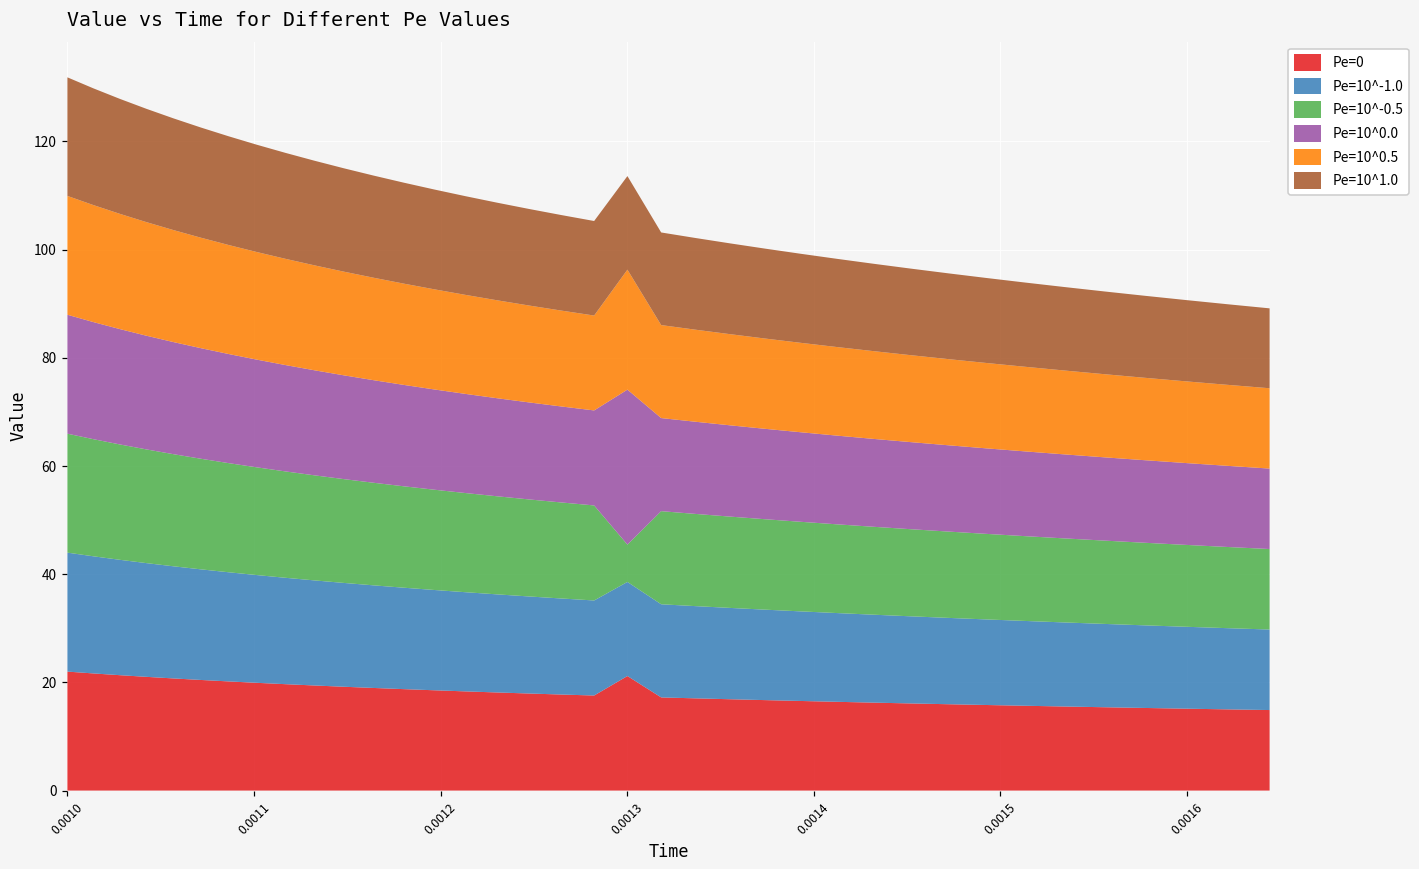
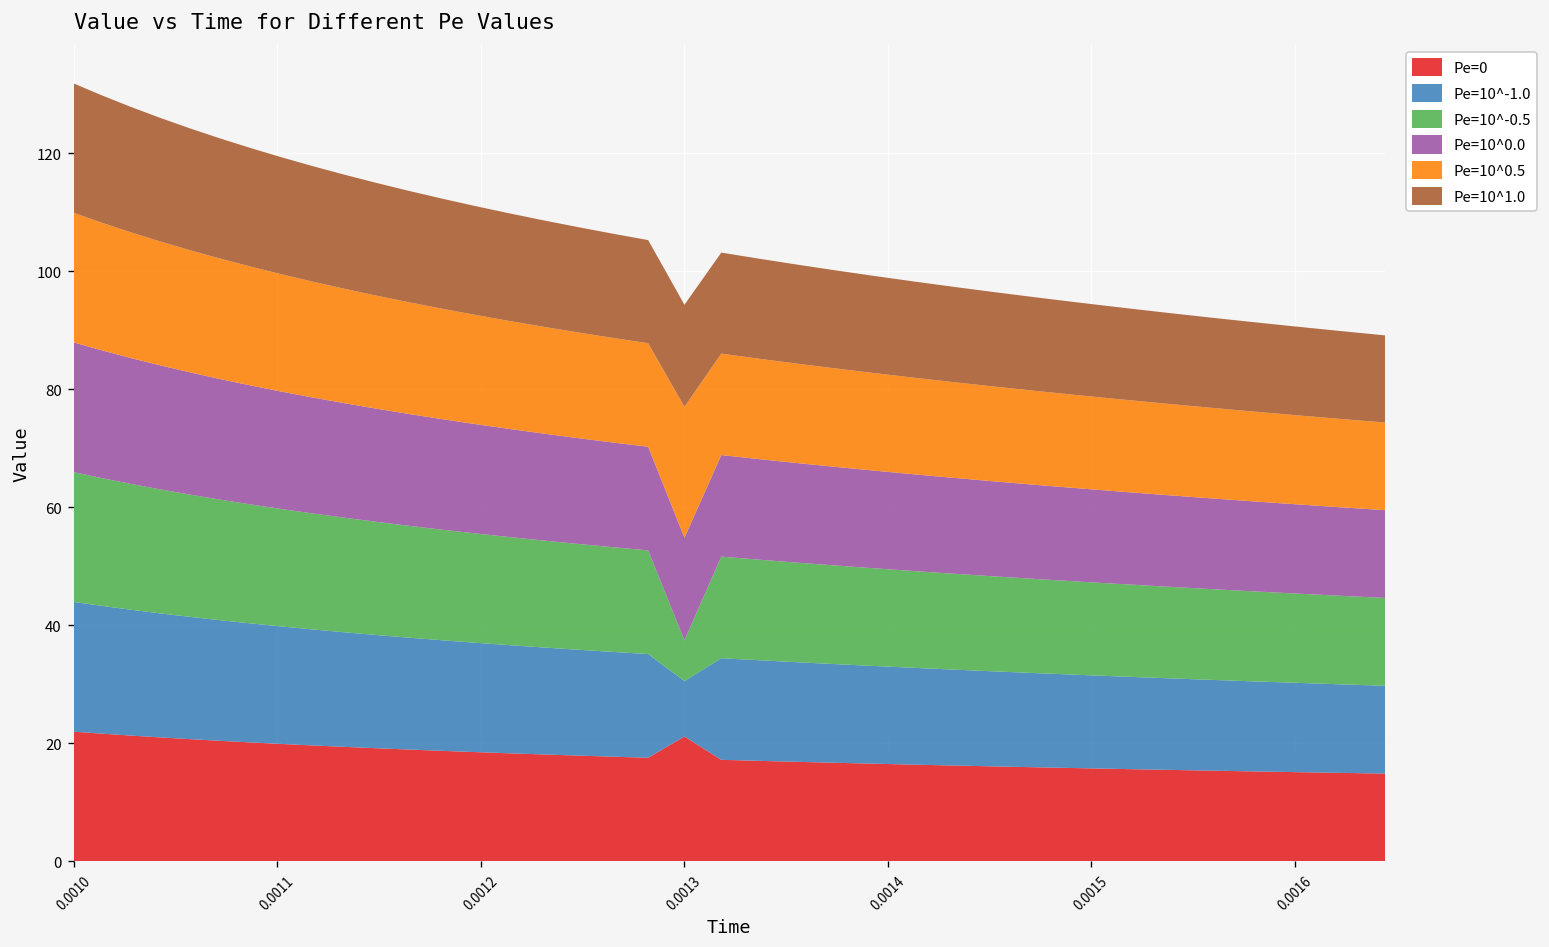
  {
    "Pe=0": {
      "0.0010": 22,
      "0.0013": 21
    },
    "Pe=10^-1.0": {
      "0.0010": 22,
-     "0.0013": 17
+     "0.0013": 9
    },
    "Pe=10^-0.5": {
      "0.0010": 22,
      "0.0013": 7
    },
    "Pe=10^0.0": {
      "0.0010": 22,
-     "0.0013": 29
+     "0.0013": 17
    },
    "Pe=10^0.5": {
      "0.0010": 22,
      "0.0013": 22
    },
    "Pe=10^1.0": {
      "0.0010": 22,
      "0.0013": 17
    }
  }
